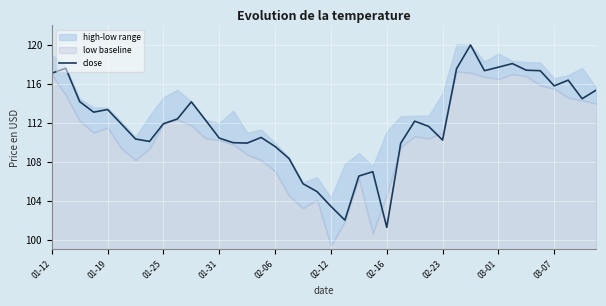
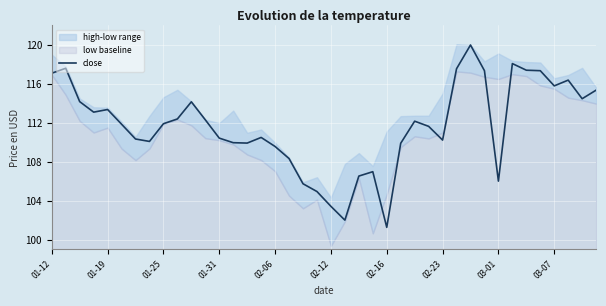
  {
    "close": {
      "02-06": 110,
      "02-12": 103,
      "02-16": 101,
      "02-23": 110,
-     "03-01": 118,
+     "03-01": 106,
      "03-07": 116
    }
  }
